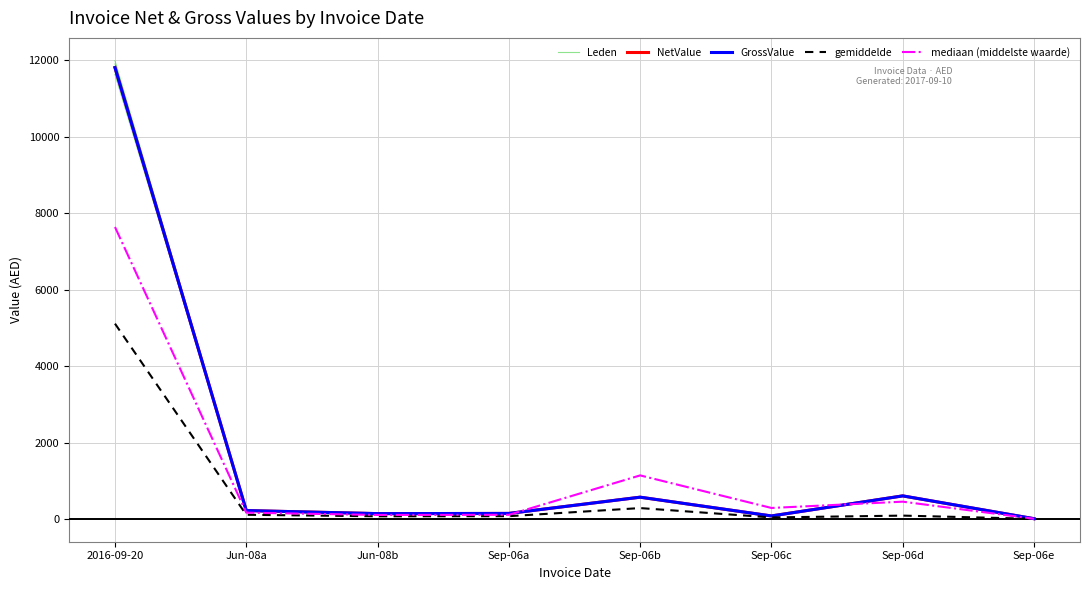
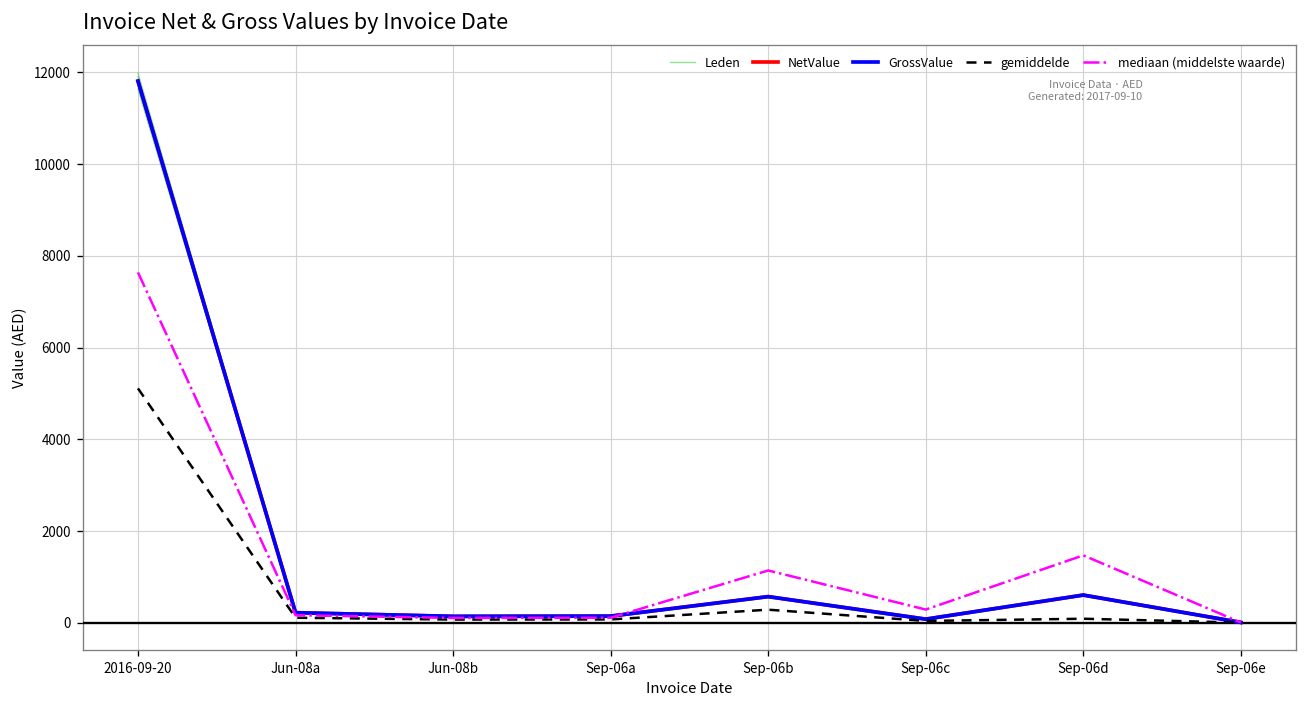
  {
    "GrossValue": {
      "2016-09-20": 11800
    },
    "gemiddelde": {
      "2016-09-20": 5100,
      "Sep-06b": 300,
      "Sep-06d": 100
    },
    "mediaan (middelste waarde)": {
      "2016-09-20": 7600,
      "Sep-06b": 1100,
      "Sep-06c": 300,
-     "Sep-06d": 500
+     "Sep-06d": 1500
    }
  }
